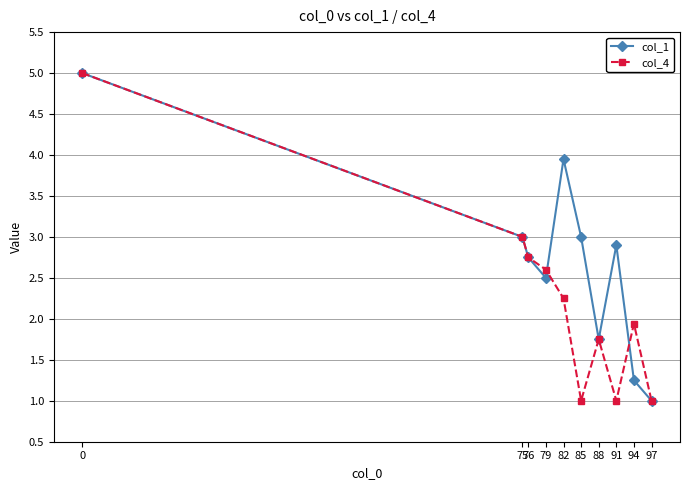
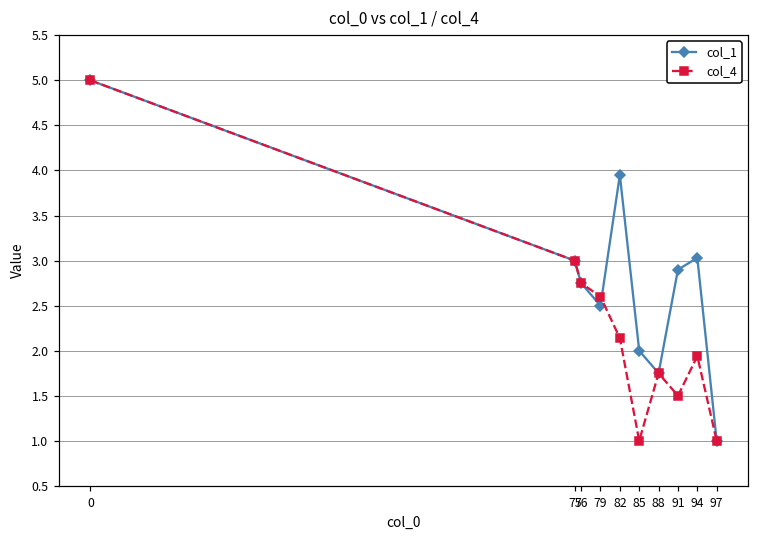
  {
    "col_1": {
      "79": 2.5,
      "82": 4.0,
-     "85": 3,
+     "85": 2,
      "91": 2.9,
-     "94": 1.3
+     "94": 3.0
    },
    "col_4": {
      "79": 2.6,
-     "82": 2.3,
+     "82": 2.1,
      "85": 1.0,
-     "91": 1.0,
+     "91": 1.5,
      "94": 1.9
    }
  }
